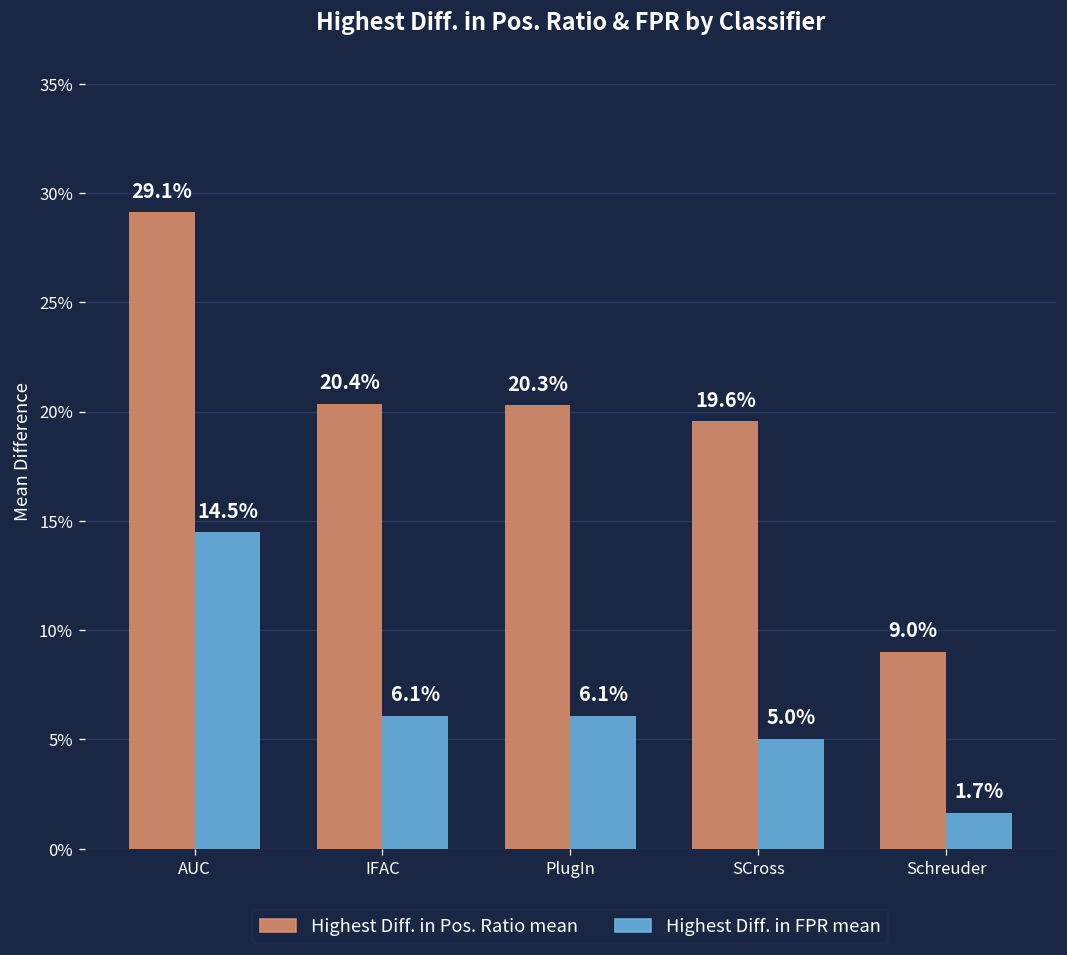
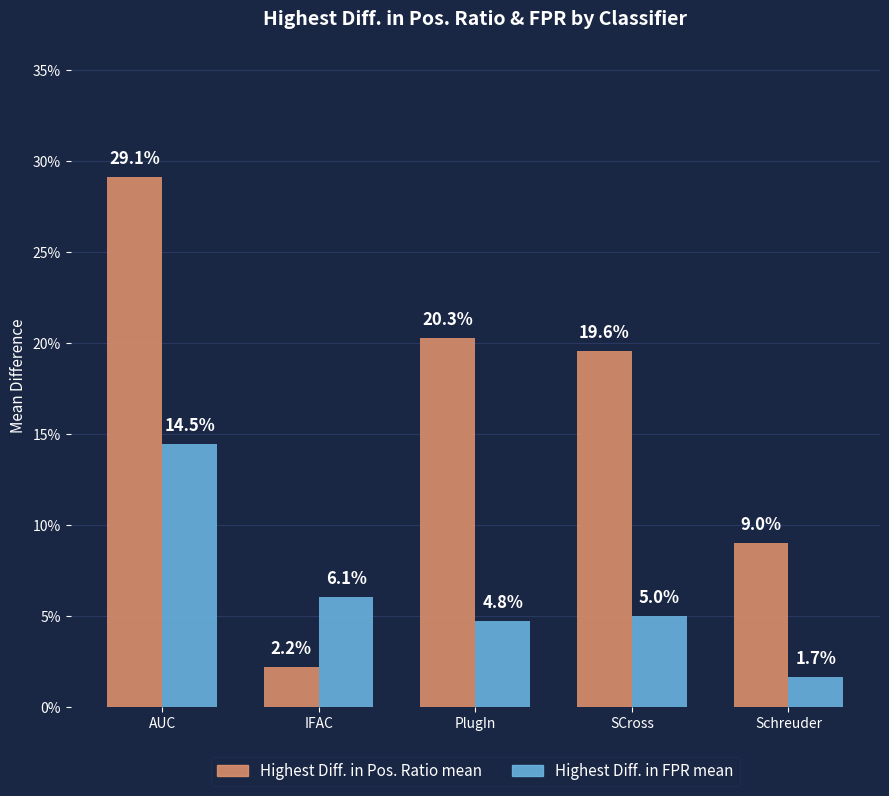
  {
    "Highest Diff. in Pos. Ratio mean": {
      "AUC": "29.1%",
-     "IFAC": "20.4%",
+     "IFAC": "2.2%",
      "PlugIn": "20.3%",
      "SCross": "19.6%",
      "Schreuder": "9.0%"
    },
    "Highest Diff. in FPR mean": {
      "AUC": "14.5%",
      "IFAC": "6.1%",
-     "PlugIn": "6.1%",
+     "PlugIn": "4.8%",
      "SCross": "5.0%",
      "Schreuder": "1.7%"
    }
  }
